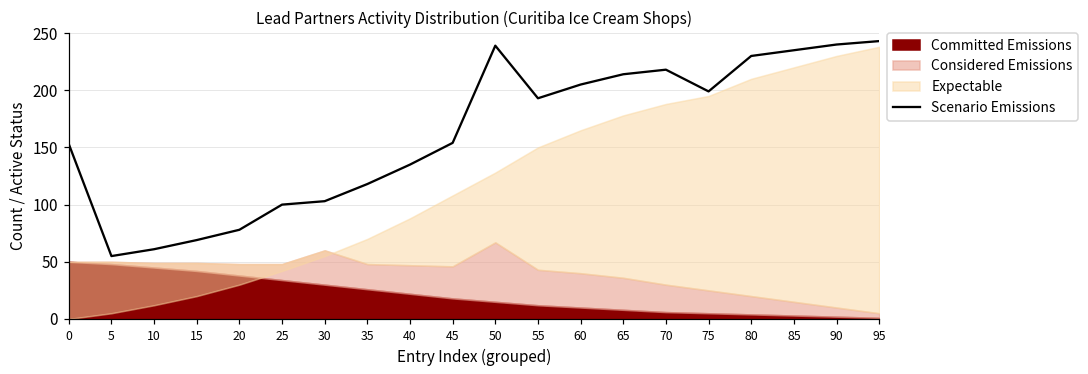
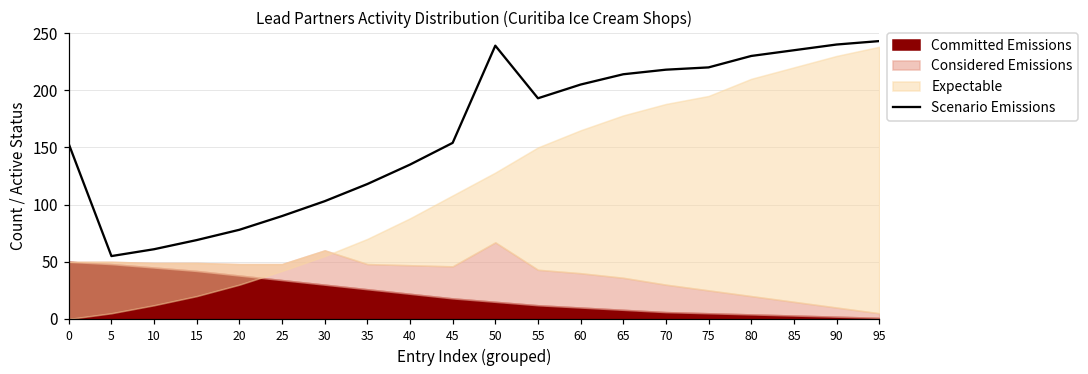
  {
    "Scenario Emissions": {
      "0": 153,
      "5": 55,
      "10": 61,
      "15": 69,
      "20": 78,
-     "25": 100,
+     "25": 90,
      "30": 103,
      "35": 118,
      "40": 135,
      "45": 154,
      "50": 239,
      "55": 193,
      "60": 205,
      "65": 214,
      "70": 218,
-     "75": 199,
+     "75": 220,
      "80": 230,
      "85": 235,
      "90": 240,
      "95": 243
    },
    "Committed Emissions": {
      "10": 45,
      "15": 42,
      "20": 38,
      "25": 34,
      "30": 30,
      "35": 26,
      "40": 22,
      "45": 18,
      "50": 15,
      "55": 12,
      "60": 10,
      "65": 8,
      "70": 6,
      "75": 5,
      "80": 4,
      "85": 3
    },
    "Considered Emissions": {
      "35": 22,
      "40": 25,
      "45": 28,
      "50": 52,
      "55": 31,
      "60": 30,
      "65": 28,
      "70": 24,
      "75": 20,
      "80": 16,
      "85": 12,
      "90": 8,
      "95": 4
    }
  }
